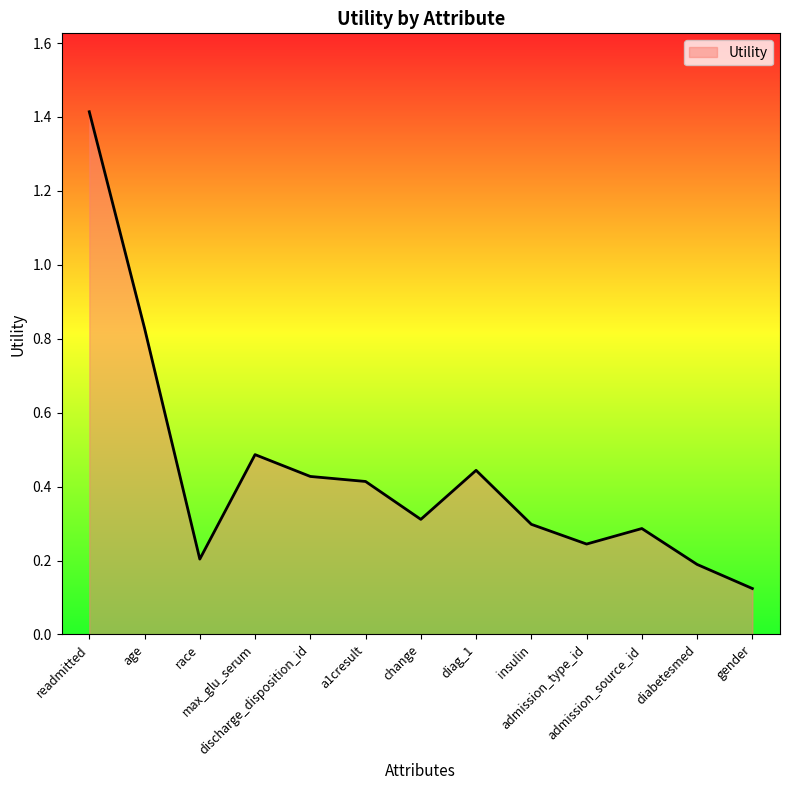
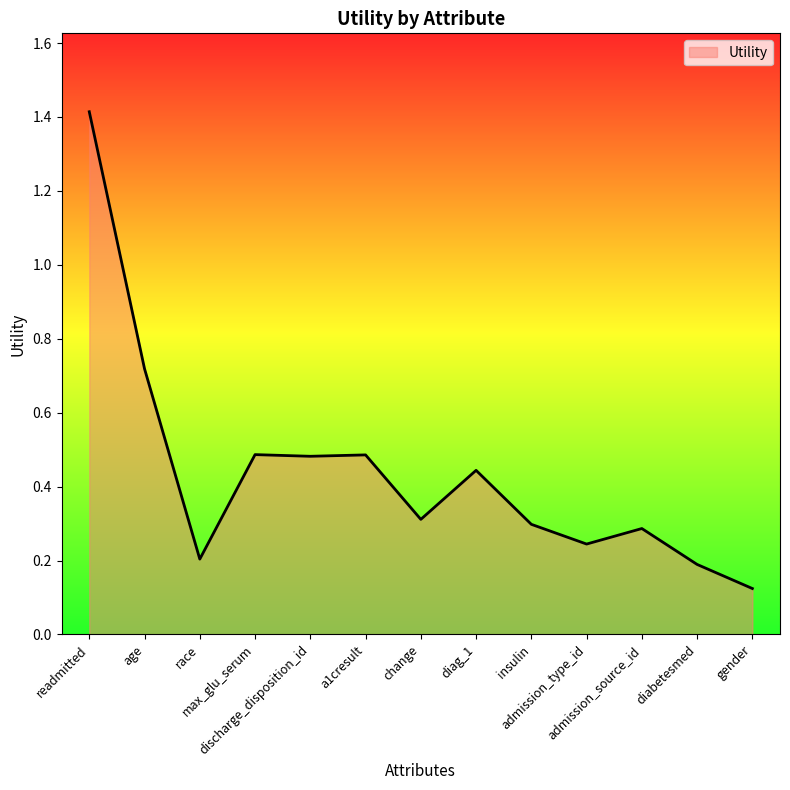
  {
    "readmitted": 1.41,
-   "age": 0.83,
+   "age": 0.72,
    "race": 0.20,
    "max_glu_serum": 0.49,
-   "discharge_disposition_id": 0.43,
-   "a1cresult": 0.41,
+   "discharge_disposition_id": 0.48,
+   "a1cresult": 0.49,
    "change": 0.31,
    "diag_1": 0.44,
    "insulin": 0.30,
    "admission_type_id": 0.24,
    "admission_source_id": 0.29,
    "diabetesmed": 0.19,
    "gender": 0.12
  }
